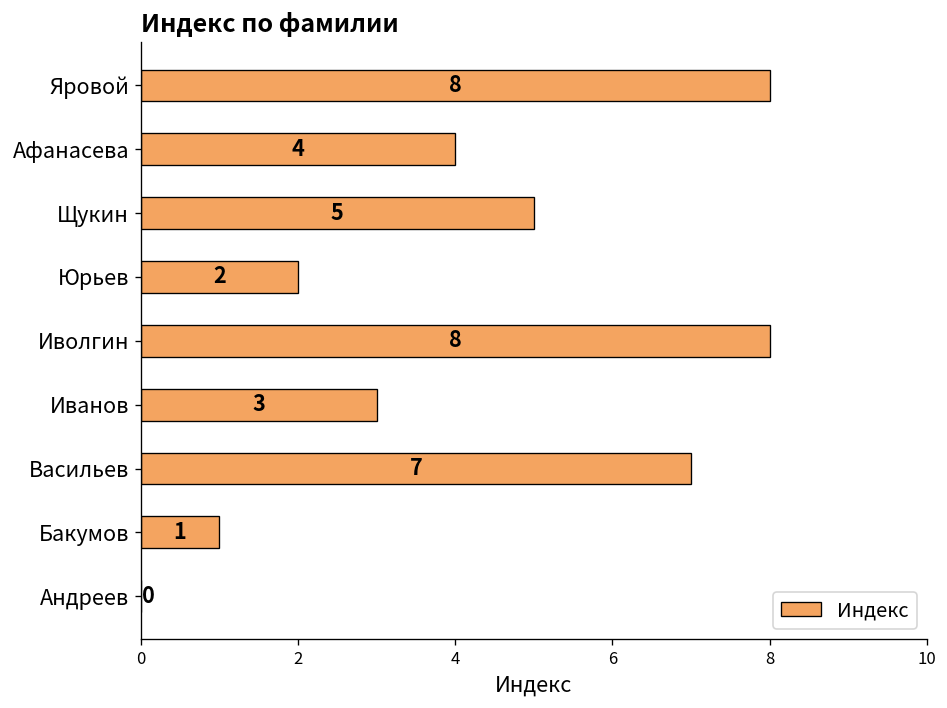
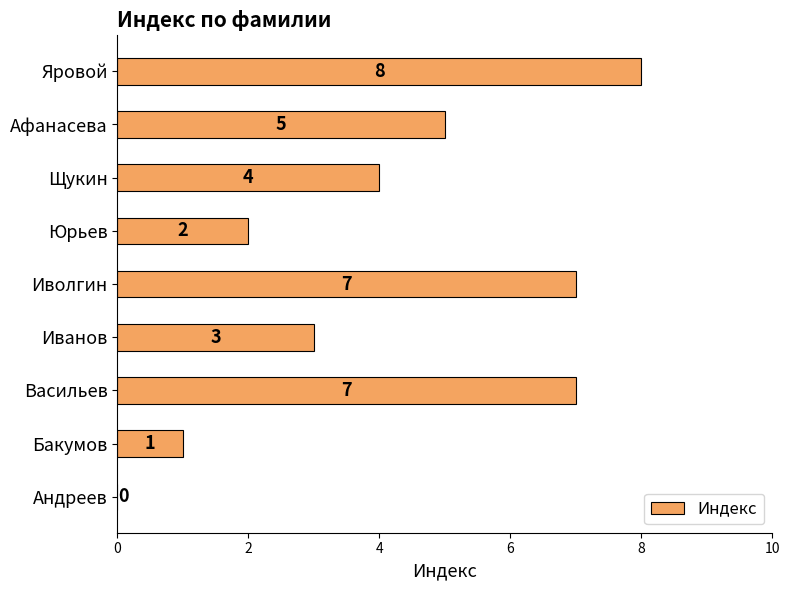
  {
    "Яровой": 8,
-   "Афанасева": 4,
-   "Щукин": 5,
+   "Афанасева": 5,
+   "Щукин": 4,
    "Юрьев": 2,
-   "Иволгин": 8,
+   "Иволгин": 7,
    "Иванов": 3,
    "Васильев": 7,
    "Бакумов": 1,
    "Андреев": 0
  }
